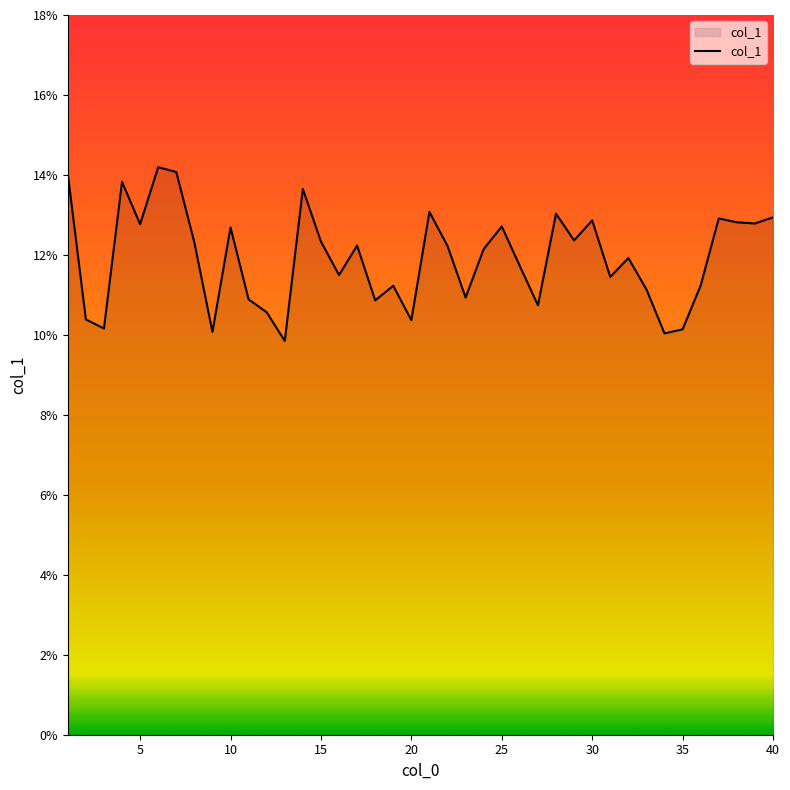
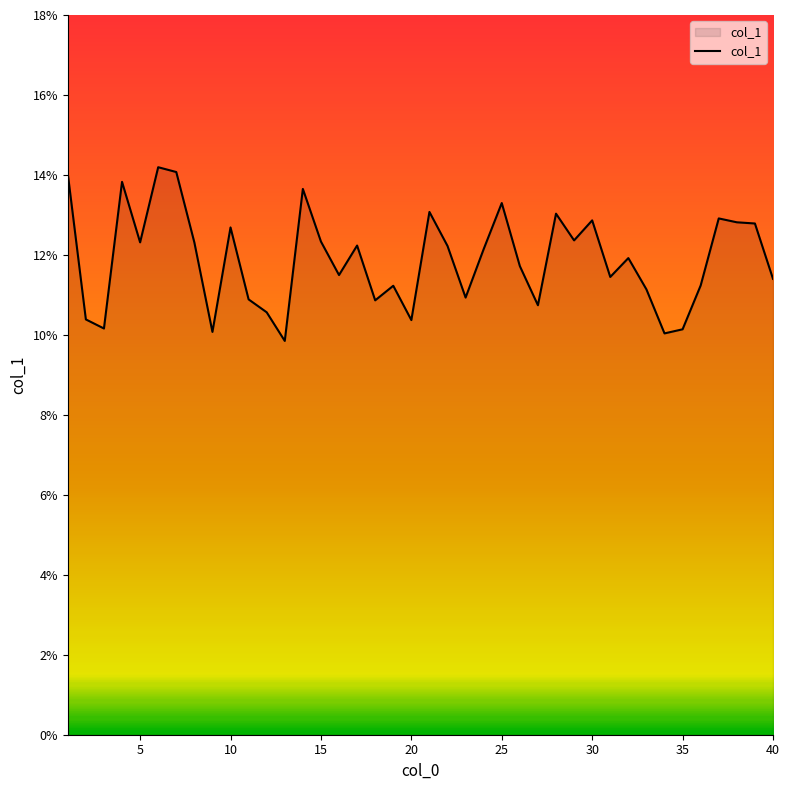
  {
-   "5": "12.8%",
+   "5": "12.3%",
    "10": "12.7%",
    "15": "12.3%",
    "20": "10.4%",
-   "25": "12.7%",
+   "25": "13.3%",
    "30": "12.9%",
    "35": "10.1%",
-   "40": "12.9%"
+   "40": "11.4%"
  }
